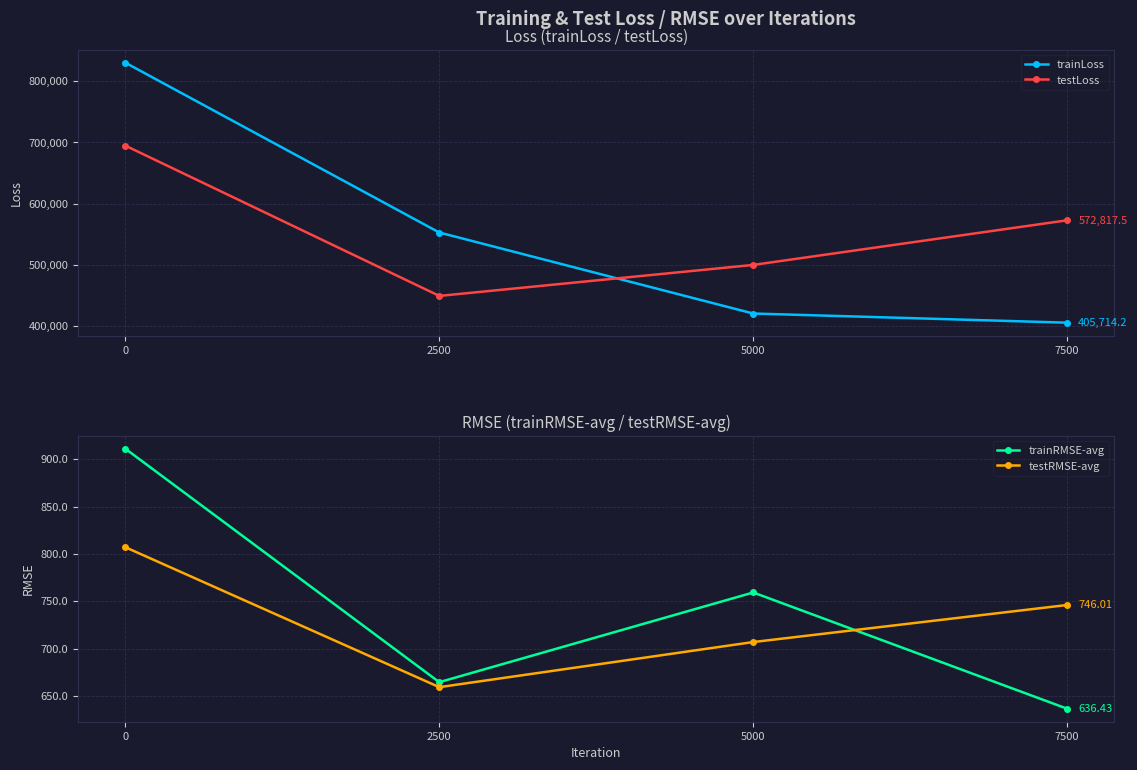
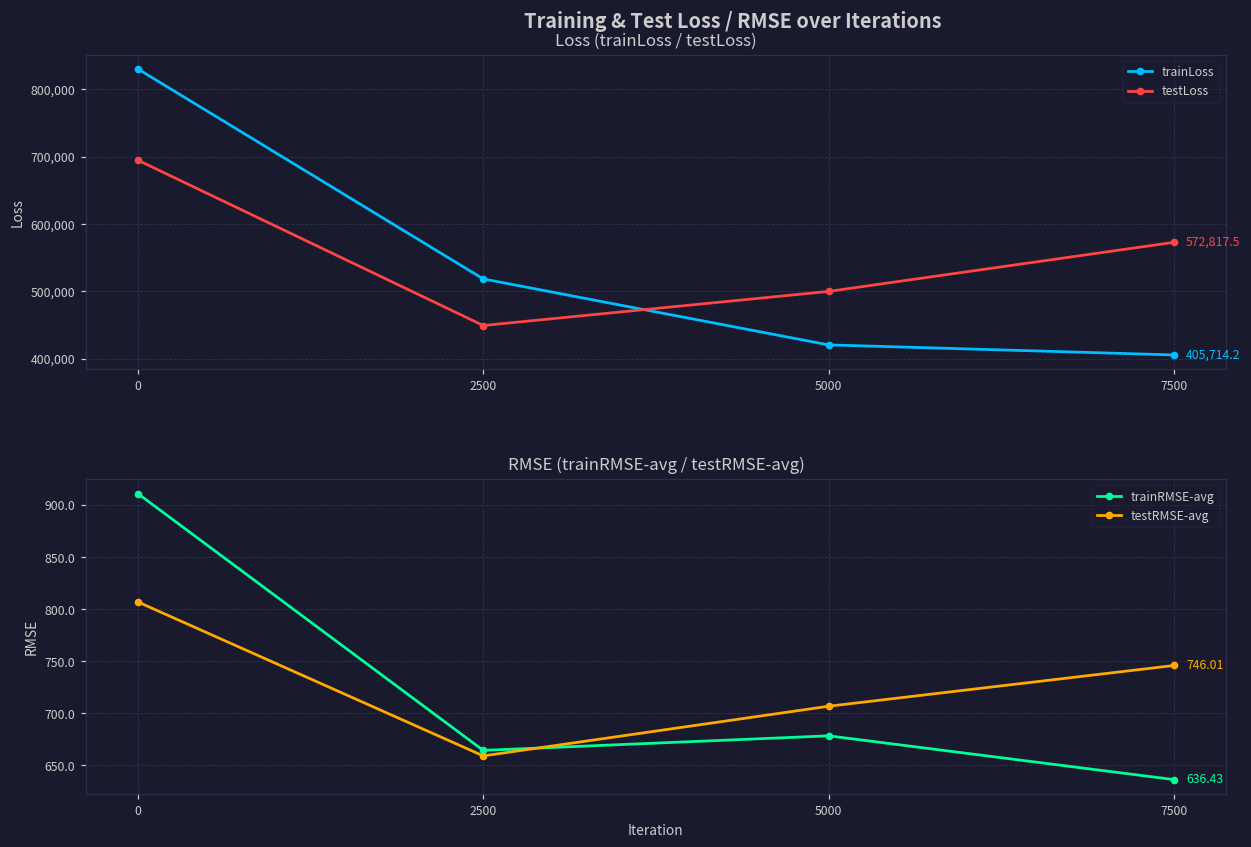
  {
    "Loss (trainLoss / testLoss)": {
      "trainLoss": {
        "0": "830,000",
-       "2500": "550,000",
+       "2500": "520,000",
        "5000": "420,000"
      },
      "testLoss": {
        "7500": "572,817.5"
      }
    },
    "RMSE (trainRMSE-avg / testRMSE-avg)": {
      "trainRMSE-avg": {
        "0": "910",
        "2500": "660",
-       "5000": "760"
+       "5000": "680"
      },
      "testRMSE-avg": {
        "7500": "746.01"
      }
    }
  }
